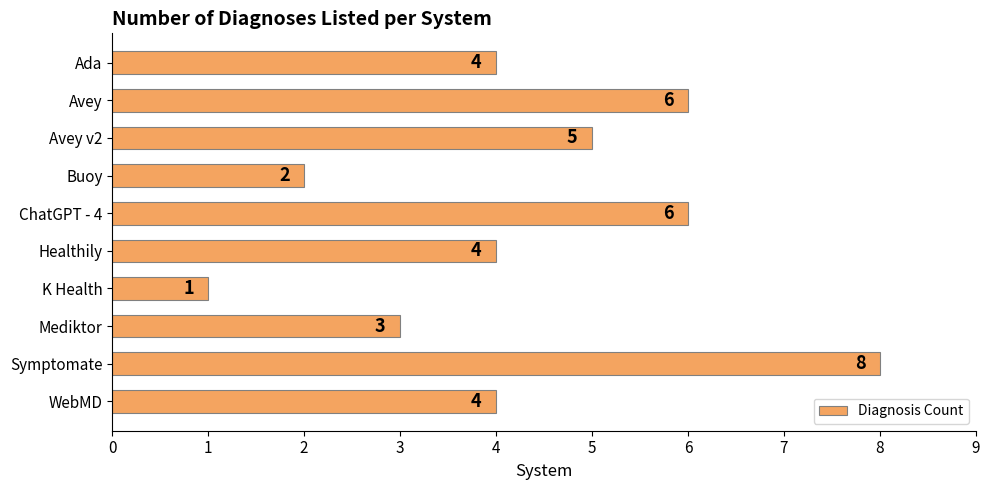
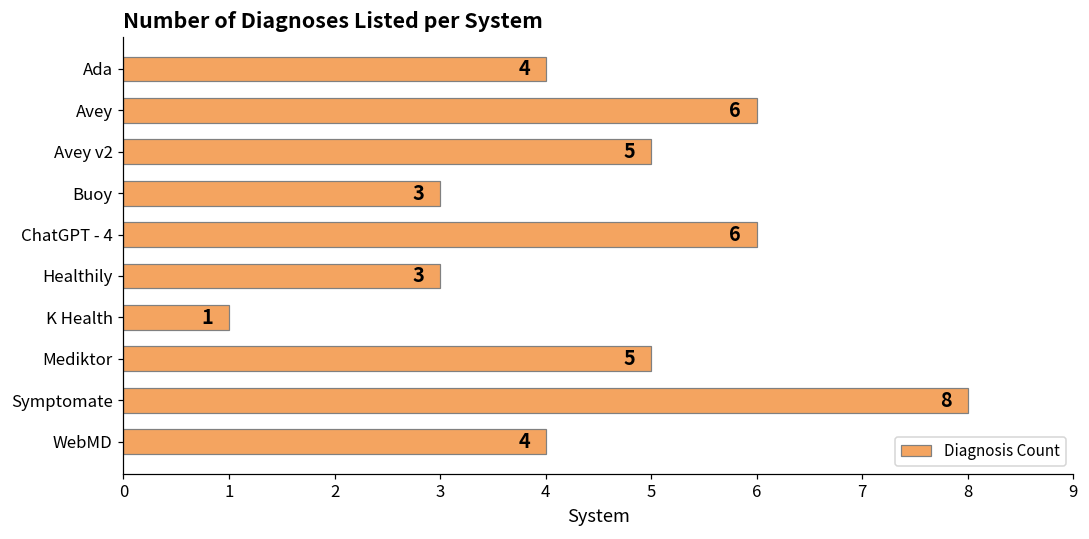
  {
    "Ada": 4,
    "Avey": 6,
    "Avey v2": 5,
-   "Buoy": 2,
+   "Buoy": 3,
    "ChatGPT - 4": 6,
-   "Healthily": 4,
+   "Healthily": 3,
    "K Health": 1,
-   "Mediktor": 3,
+   "Mediktor": 5,
    "Symptomate": 8,
    "WebMD": 4
  }
